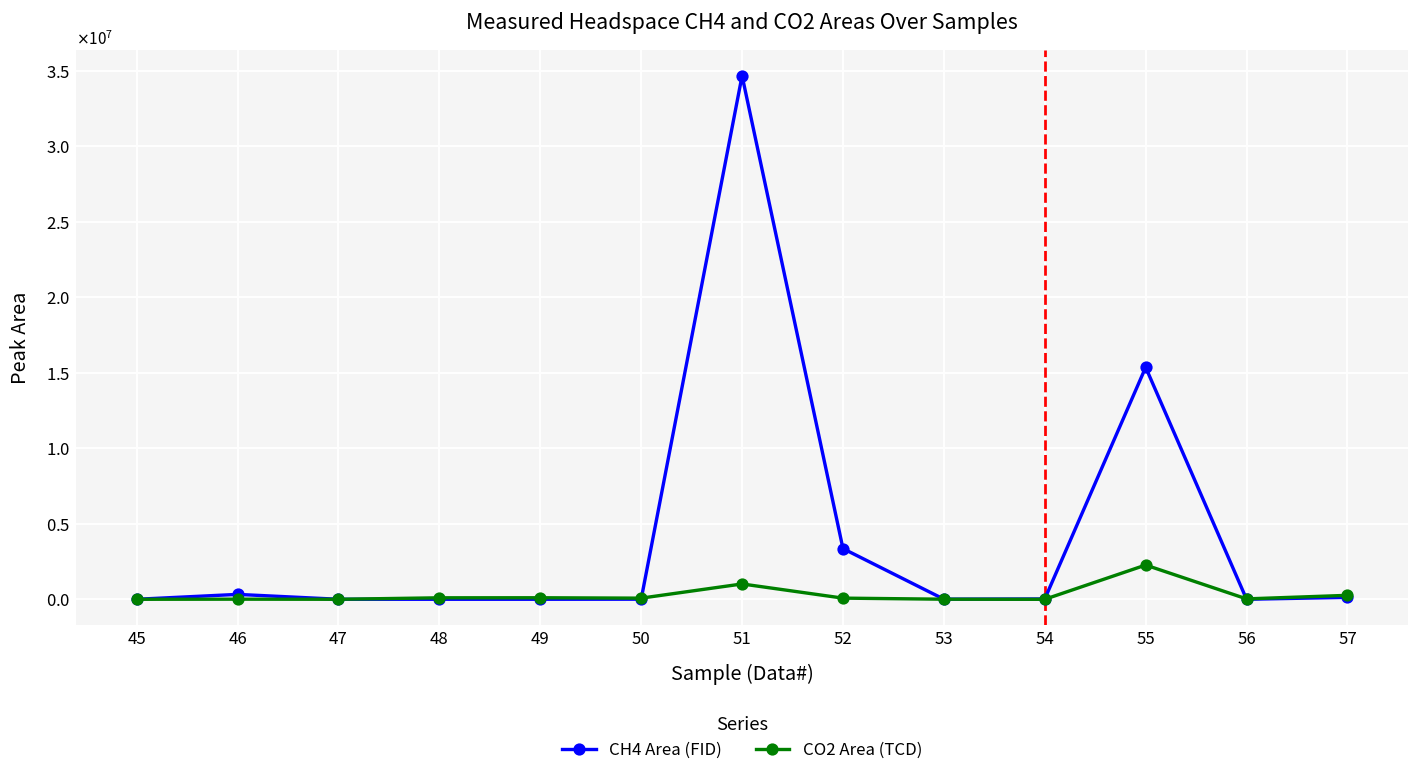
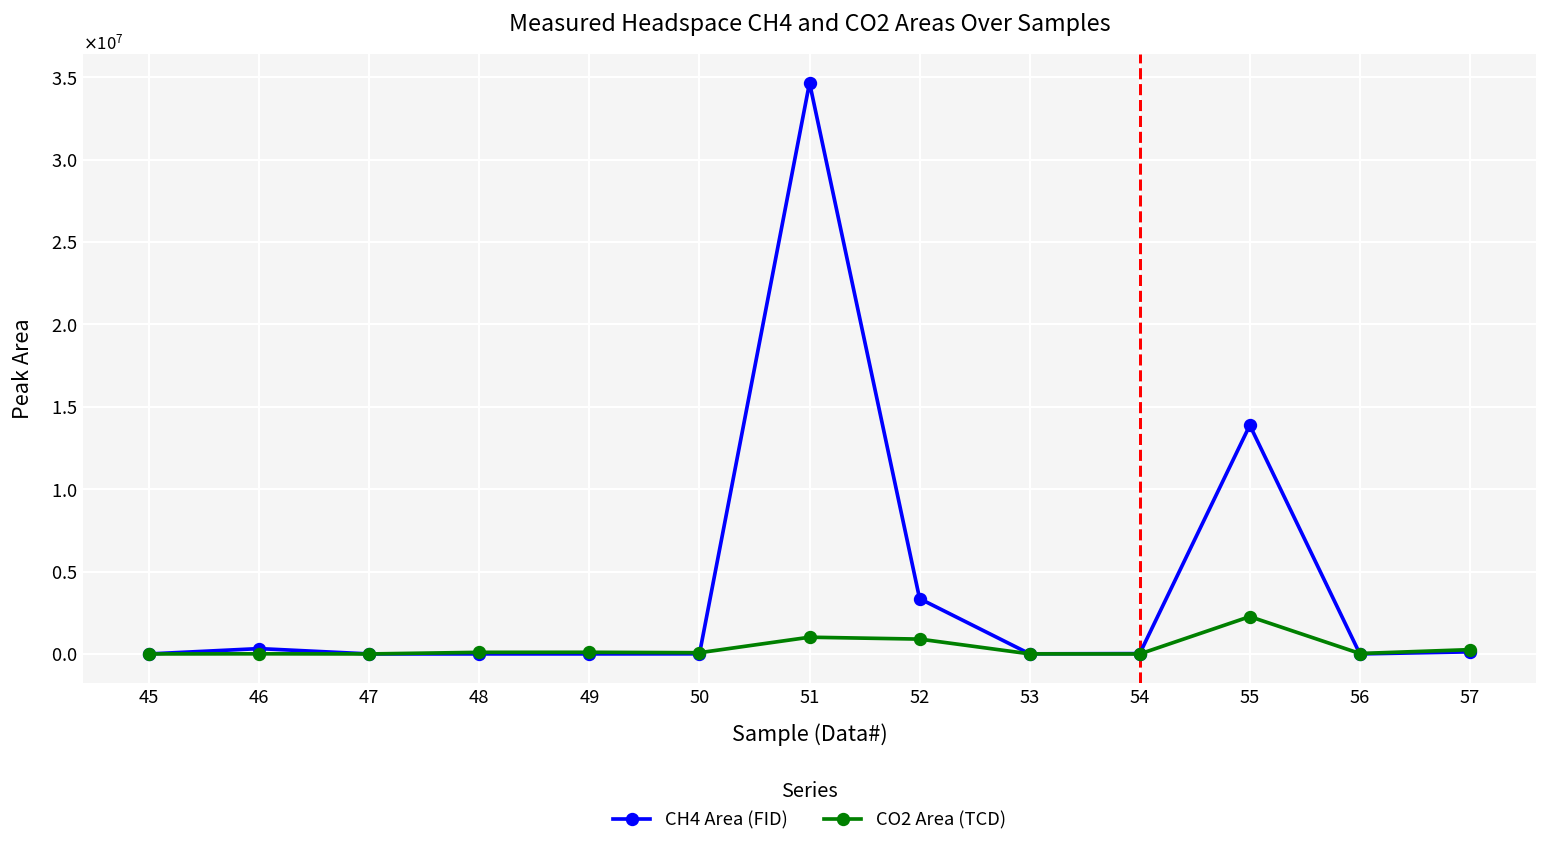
  {
    "CH4 Area (FID)": {
      "46": 300000,
      "51": 34700000,
      "52": 3400000,
-     "55": 15400000
+     "55": 13900000
    },
    "CO2 Area (TCD)": {
      "46": 0,
      "51": 1000000,
-     "52": 100000,
+     "52": 900000,
      "55": 2300000
    }
  }
